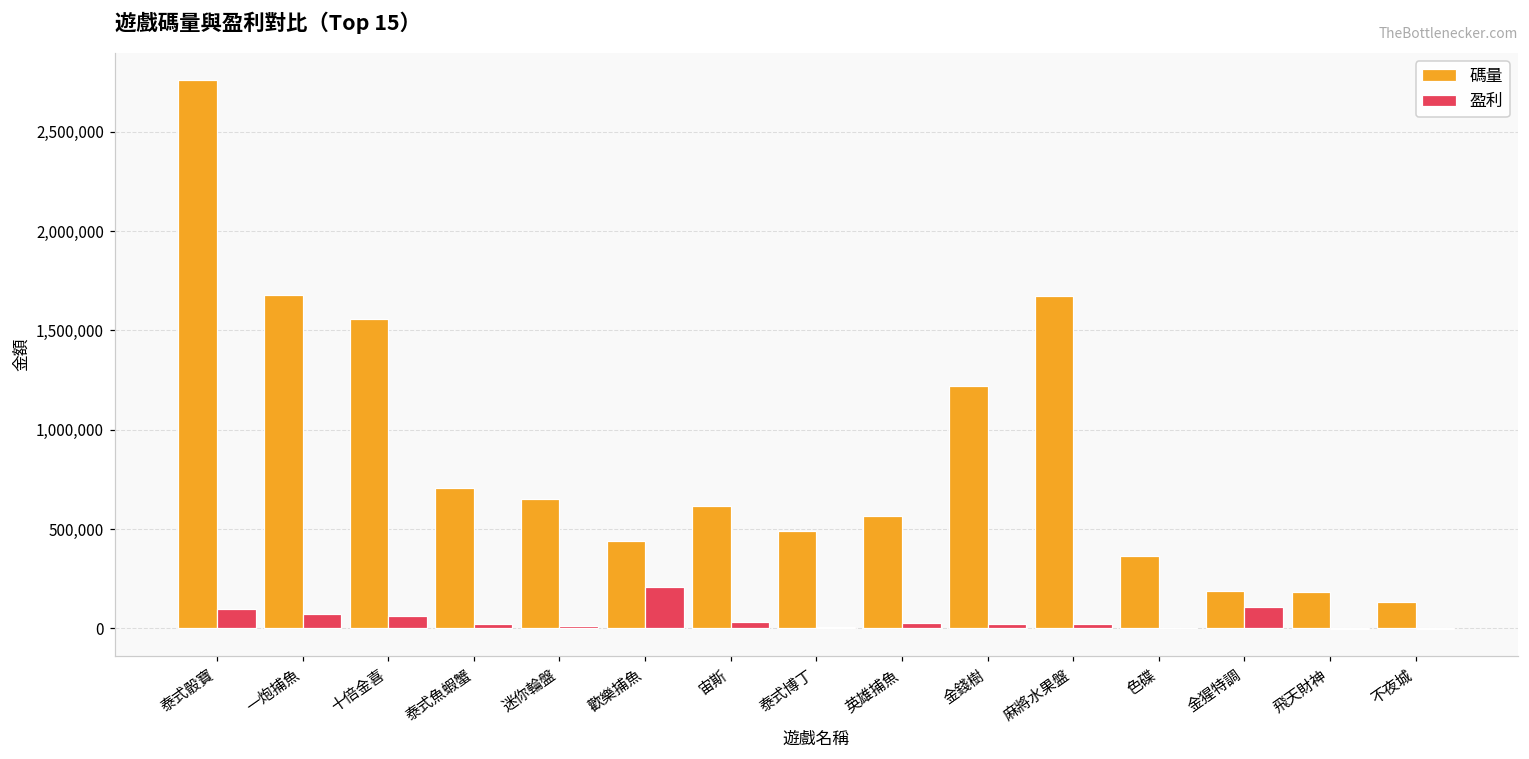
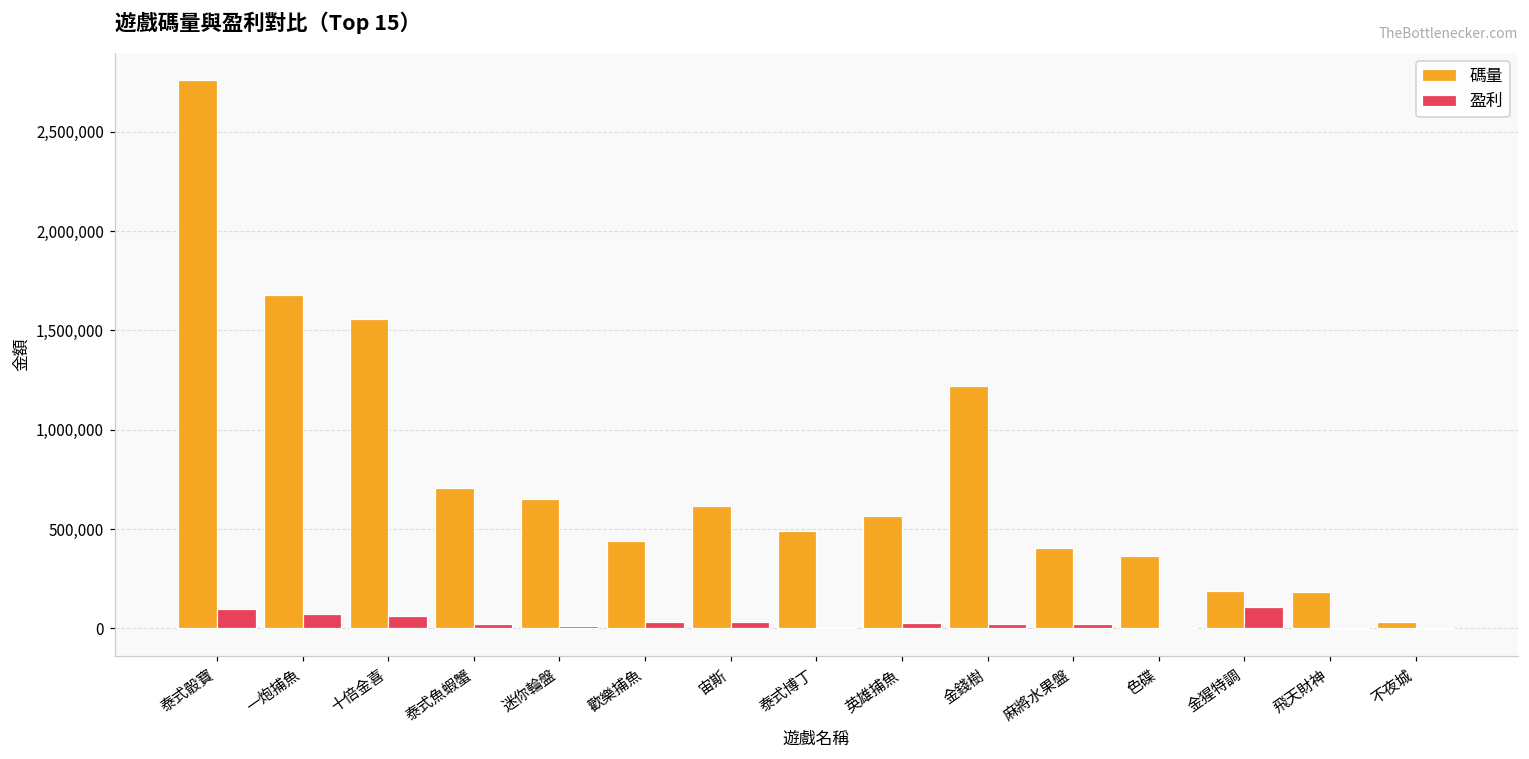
  {
    "碼量": {
      "泰式骰寶": "2,760,000",
      "一炮捕魚": "1,680,000",
      "十倍金喜": "1,560,000",
      "泰式魚蝦蟹": "700,000",
      "迷你輪盤": "650,000",
      "歡樂捕魚": "440,000",
      "宙斯": "620,000",
      "泰式博丁": "490,000",
      "英雄捕魚": "560,000",
      "金錢樹": "1,220,000",
-     "麻將水果盤": "1,670,000",
+     "麻將水果盤": "410,000",
      "色碟": "370,000",
      "金猩特調": "190,000",
      "飛天財神": "180,000",
-     "不夜城": "130,000"
+     "不夜城": "30,000"
    },
    "盈利": {
      "泰式骰寶": "100,000",
      "一炮捕魚": "70,000",
      "十倍金喜": "60,000",
      "泰式魚蝦蟹": "20,000",
-     "歡樂捕魚": "210,000",
+     "歡樂捕魚": "30,000",
      "宙斯": "30,000",
      "英雄捕魚": "30,000",
      "金錢樹": "20,000",
      "麻將水果盤": "20,000",
      "金猩特調": "110,000"
    }
  }
